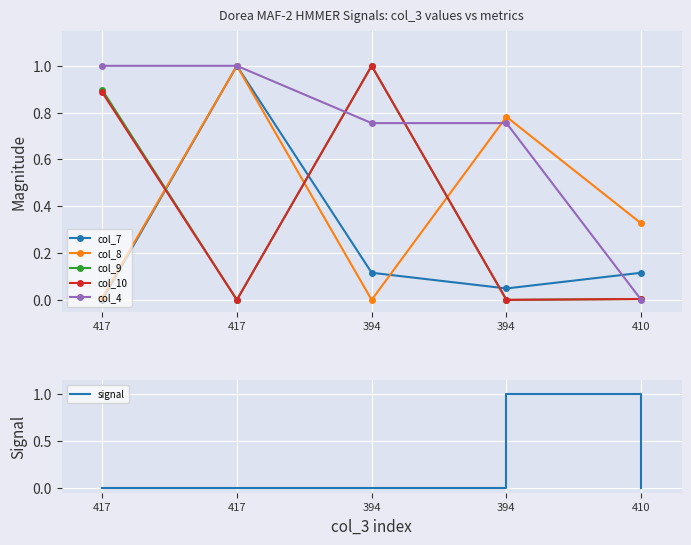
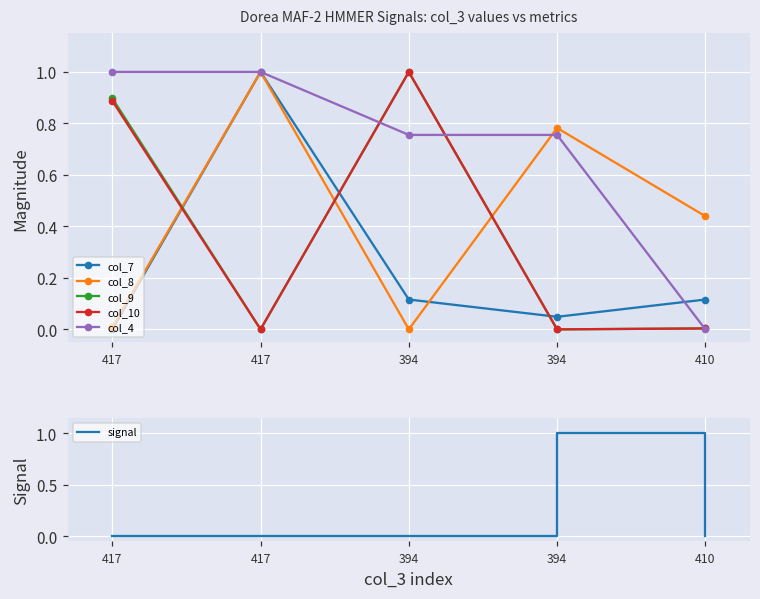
  {
    "Dorea MAF-2 HMMER Signals: col_3 values vs metrics": {
      "col_7": {
        "410": 0.12
      },
      "col_8": {
-       "410": 0.33
+       "410": 0.44
      }
    }
  }
